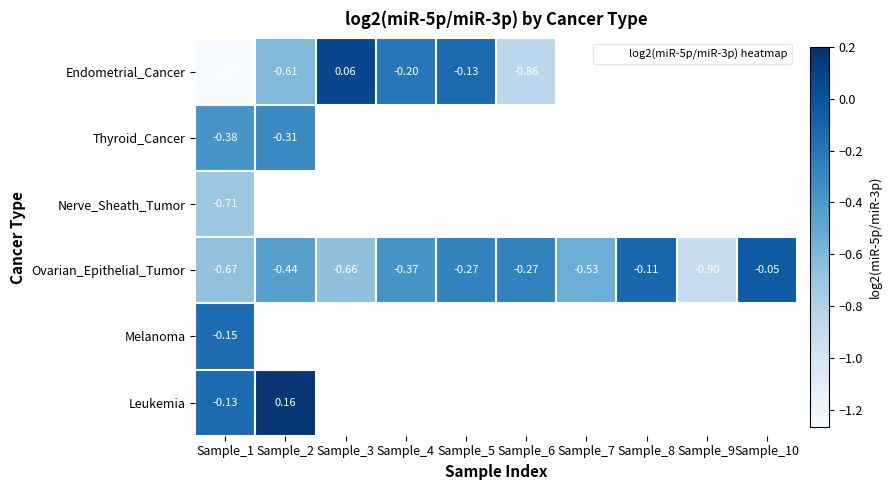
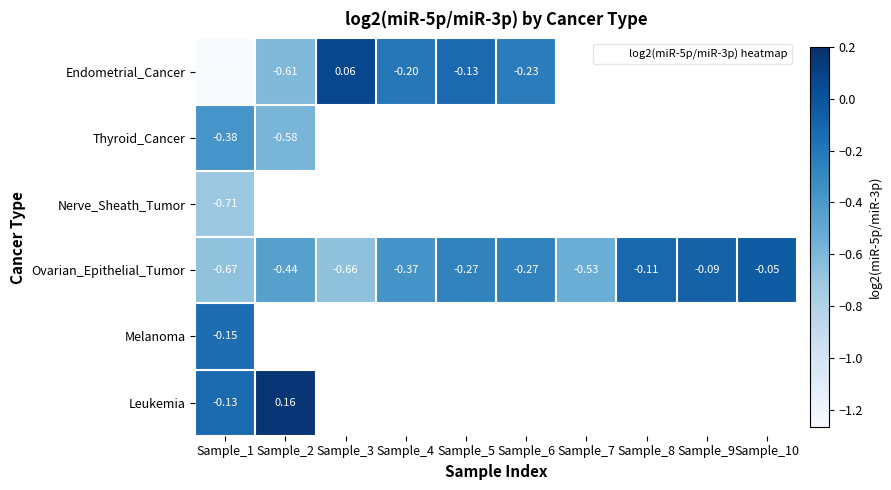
  {
    "Endometrial_Cancer": {
      "Sample_2": -0.61,
      "Sample_3": 0.06,
      "Sample_4": -0.20,
      "Sample_5": -0.13,
-     "Sample_6": -0.86
+     "Sample_6": -0.23
    },
    "Thyroid_Cancer": {
      "Sample_1": -0.38,
-     "Sample_2": -0.31
+     "Sample_2": -0.58
    },
    "Nerve_Sheath_Tumor": {
      "Sample_1": -0.71
    },
    "Ovarian_Epithelial_Tumor": {
      "Sample_1": -0.67,
      "Sample_2": -0.44,
      "Sample_3": -0.66,
      "Sample_4": -0.37,
      "Sample_5": -0.27,
      "Sample_6": -0.27,
      "Sample_7": -0.53,
      "Sample_8": -0.11,
-     "Sample_9": -0.90,
+     "Sample_9": -0.09,
      "Sample_10": -0.05
    },
    "Melanoma": {
      "Sample_1": -0.15
    },
    "Leukemia": {
      "Sample_1": -0.13,
      "Sample_2": 0.16
    }
  }
